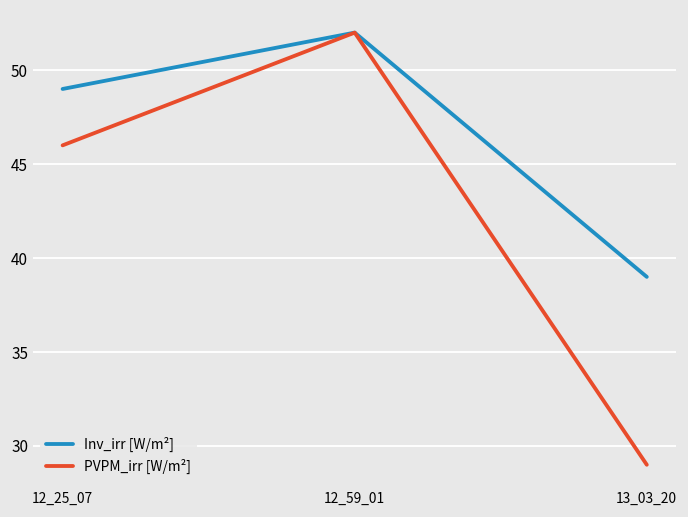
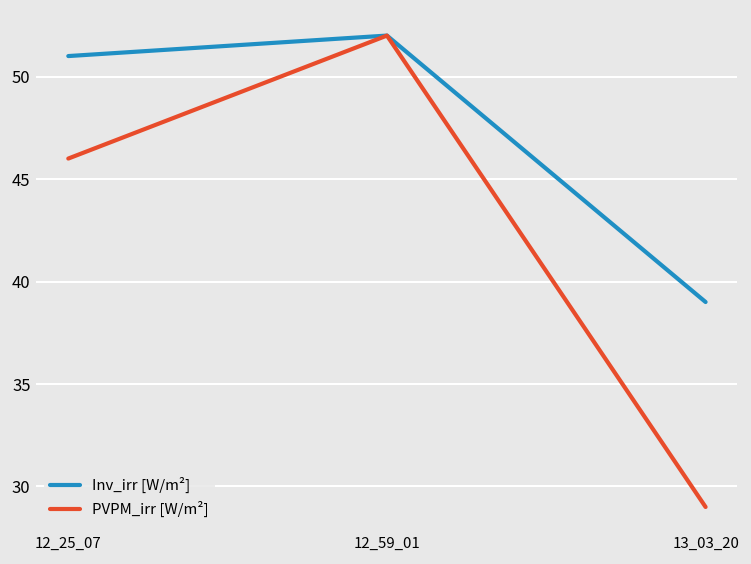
  {
    "Inv_irr [W/m²]": {
-     "12_25_07": 49,
+     "12_25_07": 51,
      "13_03_20": 39
    },
    "PVPM_irr [W/m²]": {
      "12_25_07": 46,
      "13_03_20": 29
    }
  }
